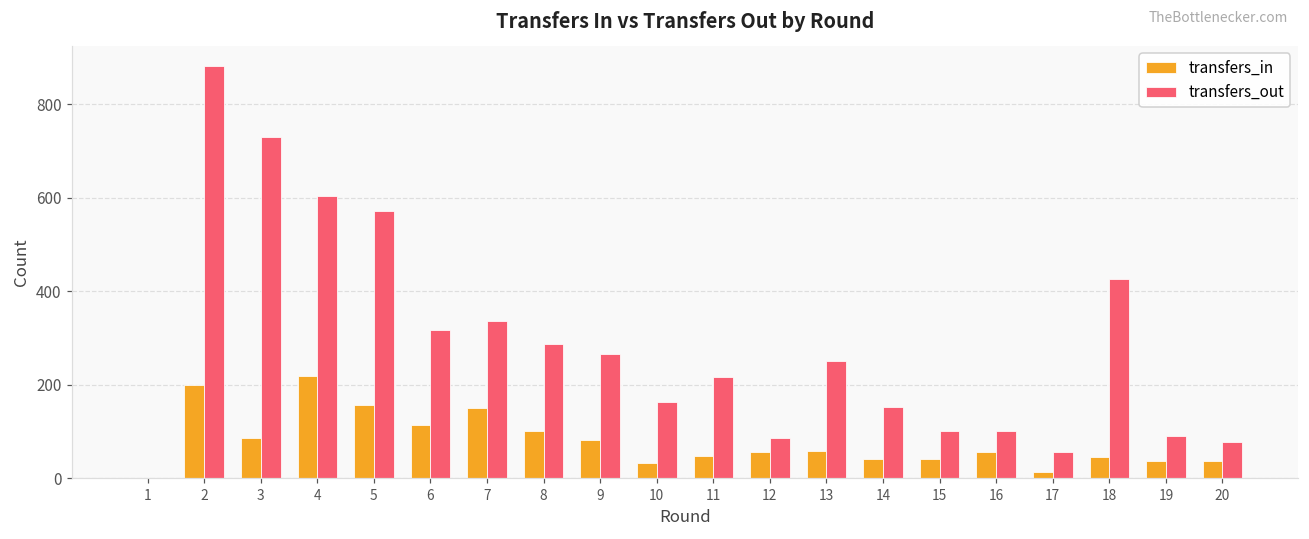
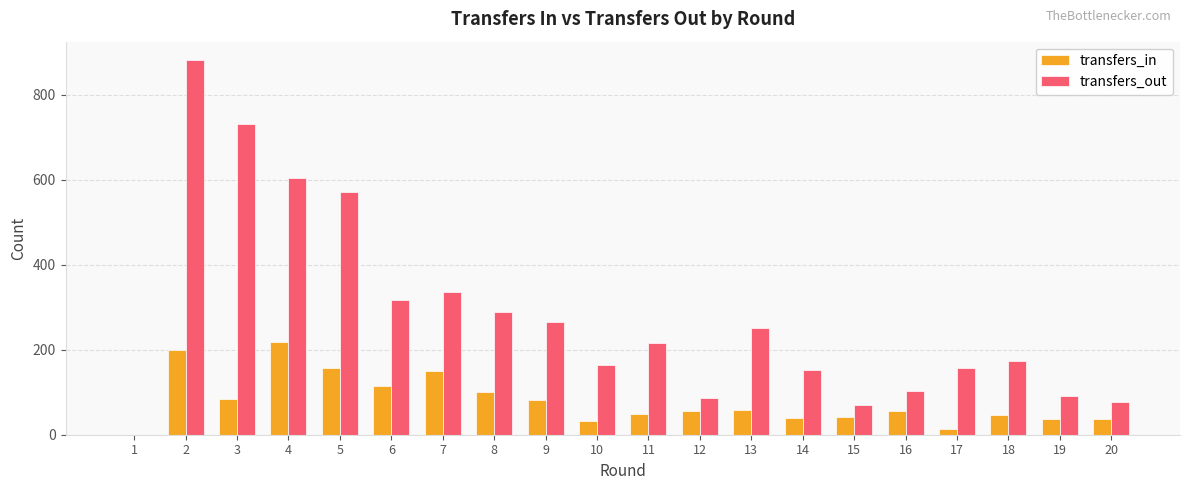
  {
    "transfers_in": {
      "1": 0,
      "2": 200,
      "3": 90,
      "4": 220,
      "5": 160,
      "6": 110,
      "7": 150,
      "8": 100,
      "9": 80,
      "10": 30,
      "11": 50,
      "12": 60,
      "13": 60,
      "14": 40,
      "15": 40,
      "16": 60,
      "17": 10,
      "18": 50,
      "19": 40,
      "20": 40
    },
    "transfers_out": {
      "1": 0,
      "2": 880,
      "3": 730,
      "4": 600,
      "5": 570,
      "6": 320,
      "7": 340,
      "8": 290,
      "9": 270,
      "10": 160,
      "11": 220,
      "12": 90,
      "13": 250,
      "14": 150,
-     "15": 100,
+     "15": 70,
      "16": 100,
-     "17": 60,
-     "18": 430,
+     "17": 160,
+     "18": 170,
      "19": 90,
      "20": 80
    }
  }
